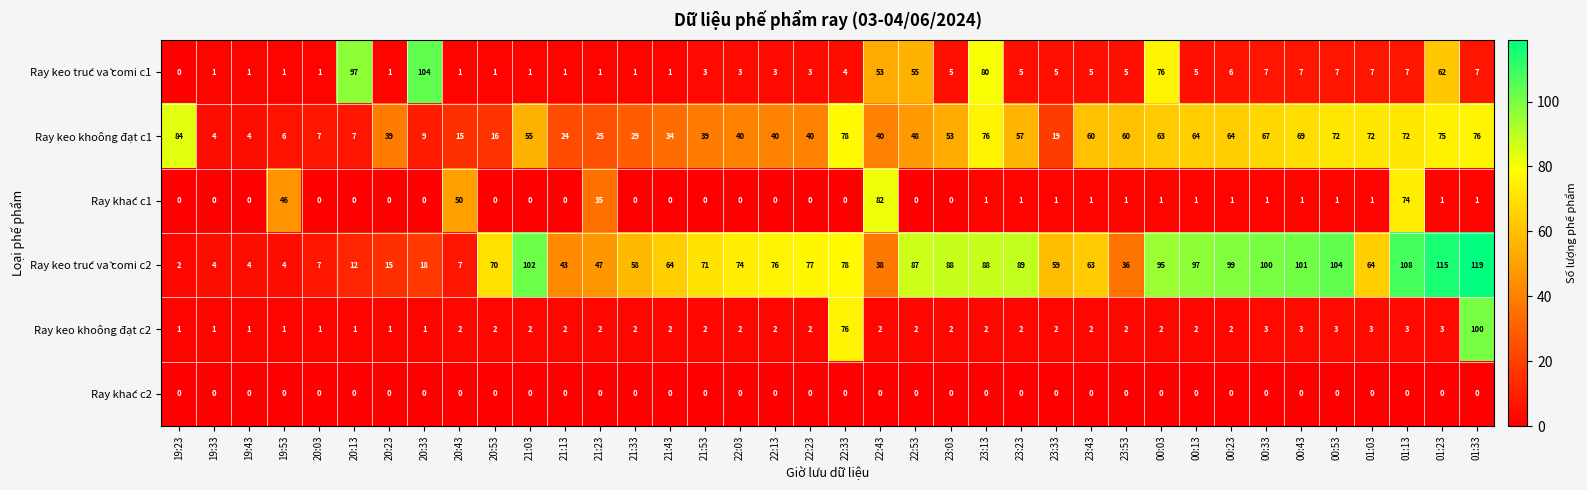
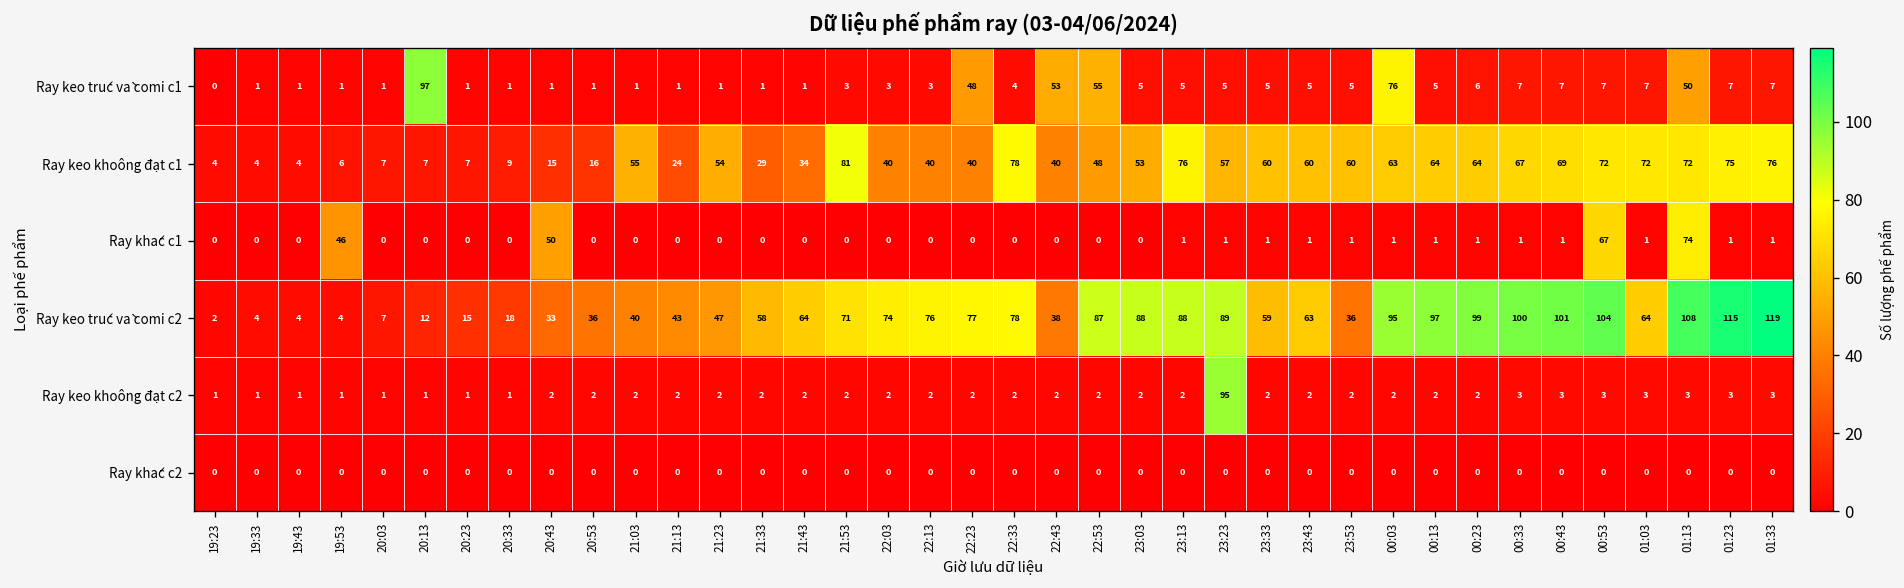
  {
    "Ray keo trúc và comi c1": {
      "19:23": 0,
      "19:33": 1,
      "19:43": 1,
      "19:53": 1,
      "20:03": 1,
      "20:13": 97,
      "20:23": 1,
-     "20:33": 104,
+     "20:33": 1,
      "20:43": 1,
      "20:53": 1,
      "21:03": 1,
      "21:13": 1,
      "21:23": 1,
      "21:33": 1,
      "21:43": 1,
      "21:53": 3,
      "22:03": 3,
      "22:13": 3,
-     "22:23": 3,
+     "22:23": 48,
      "22:33": 4,
      "22:43": 53,
      "22:53": 55,
      "23:03": 5,
-     "23:13": 80,
+     "23:13": 5,
      "23:23": 5,
      "23:33": 5,
      "23:43": 5,
      "23:53": 5,
      "00:03": 76,
      "00:13": 5,
      "00:23": 6,
      "00:33": 7,
      "00:43": 7,
      "00:53": 7,
      "01:03": 7,
-     "01:13": 7,
-     "01:23": 62,
+     "01:13": 50,
+     "01:23": 7,
      "01:33": 7
    },
    "Ray keo khoông đạt c1": {
-     "19:23": 84,
+     "19:23": 4,
      "19:33": 4,
      "19:43": 4,
      "19:53": 6,
      "20:03": 7,
      "20:13": 7,
-     "20:23": 39,
+     "20:23": 7,
      "20:33": 9,
      "20:43": 15,
      "20:53": 16,
      "21:03": 55,
      "21:13": 24,
-     "21:23": 25,
+     "21:23": 54,
      "21:33": 29,
      "21:43": 34,
-     "21:53": 39,
+     "21:53": 81,
      "22:03": 40,
      "22:13": 40,
      "22:23": 40,
      "22:33": 78,
      "22:43": 40,
      "22:53": 48,
      "23:03": 53,
      "23:13": 76,
      "23:23": 57,
-     "23:33": 19,
+     "23:33": 60,
      "23:43": 60,
      "23:53": 60,
      "00:03": 63,
      "00:13": 64,
      "00:23": 64,
      "00:33": 67,
      "00:43": 69,
      "00:53": 72,
      "01:03": 72,
      "01:13": 72,
      "01:23": 75,
      "01:33": 76
    },
    "Ray khác c1": {
      "19:23": 0,
      "19:33": 0,
      "19:43": 0,
      "19:53": 46,
      "20:03": 0,
      "20:13": 0,
      "20:23": 0,
      "20:33": 0,
      "20:43": 50,
      "20:53": 0,
      "21:03": 0,
      "21:13": 0,
-     "21:23": 35,
+     "21:23": 0,
      "21:33": 0,
      "21:43": 0,
      "21:53": 0,
      "22:03": 0,
      "22:13": 0,
      "22:23": 0,
      "22:33": 0,
-     "22:43": 82,
+     "22:43": 0,
      "22:53": 0,
      "23:03": 0,
      "23:13": 1,
      "23:23": 1,
      "23:33": 1,
      "23:43": 1,
      "23:53": 1,
      "00:03": 1,
      "00:13": 1,
      "00:23": 1,
      "00:33": 1,
      "00:43": 1,
-     "00:53": 1,
+     "00:53": 67,
      "01:03": 1,
      "01:13": 74,
      "01:23": 1,
      "01:33": 1
    },
    "Ray keo trúc và comi c2": {
      "19:23": 2,
      "19:33": 4,
      "19:43": 4,
      "19:53": 4,
      "20:03": 7,
      "20:13": 12,
      "20:23": 15,
      "20:33": 18,
-     "20:43": 7,
-     "20:53": 70,
-     "21:03": 102,
+     "20:43": 33,
+     "20:53": 36,
+     "21:03": 40,
      "21:13": 43,
      "21:23": 47,
      "21:33": 58,
      "21:43": 64,
      "21:53": 71,
      "22:03": 74,
      "22:13": 76,
      "22:23": 77,
      "22:33": 78,
      "22:43": 38,
      "22:53": 87,
      "23:03": 88,
      "23:13": 88,
      "23:23": 89,
      "23:33": 59,
      "23:43": 63,
      "23:53": 36,
      "00:03": 95,
      "00:13": 97,
      "00:23": 99,
      "00:33": 100,
      "00:43": 101,
      "00:53": 104,
      "01:03": 64,
      "01:13": 108,
      "01:23": 115,
      "01:33": 119
    },
    "Ray keo khoông đạt c2": {
      "19:23": 1,
      "19:33": 1,
      "19:43": 1,
      "19:53": 1,
      "20:03": 1,
      "20:13": 1,
      "20:23": 1,
      "20:33": 1,
      "20:43": 2,
      "20:53": 2,
      "21:03": 2,
      "21:13": 2,
      "21:23": 2,
      "21:33": 2,
      "21:43": 2,
      "21:53": 2,
      "22:03": 2,
      "22:13": 2,
      "22:23": 2,
-     "22:33": 76,
+     "22:33": 2,
      "22:43": 2,
      "22:53": 2,
      "23:03": 2,
      "23:13": 2,
-     "23:23": 2,
+     "23:23": 95,
      "23:33": 2,
      "23:43": 2,
      "23:53": 2,
      "00:03": 2,
      "00:13": 2,
      "00:23": 2,
      "00:33": 3,
      "00:43": 3,
      "00:53": 3,
      "01:03": 3,
      "01:13": 3,
      "01:23": 3,
-     "01:33": 100
+     "01:33": 3
    }
  }
